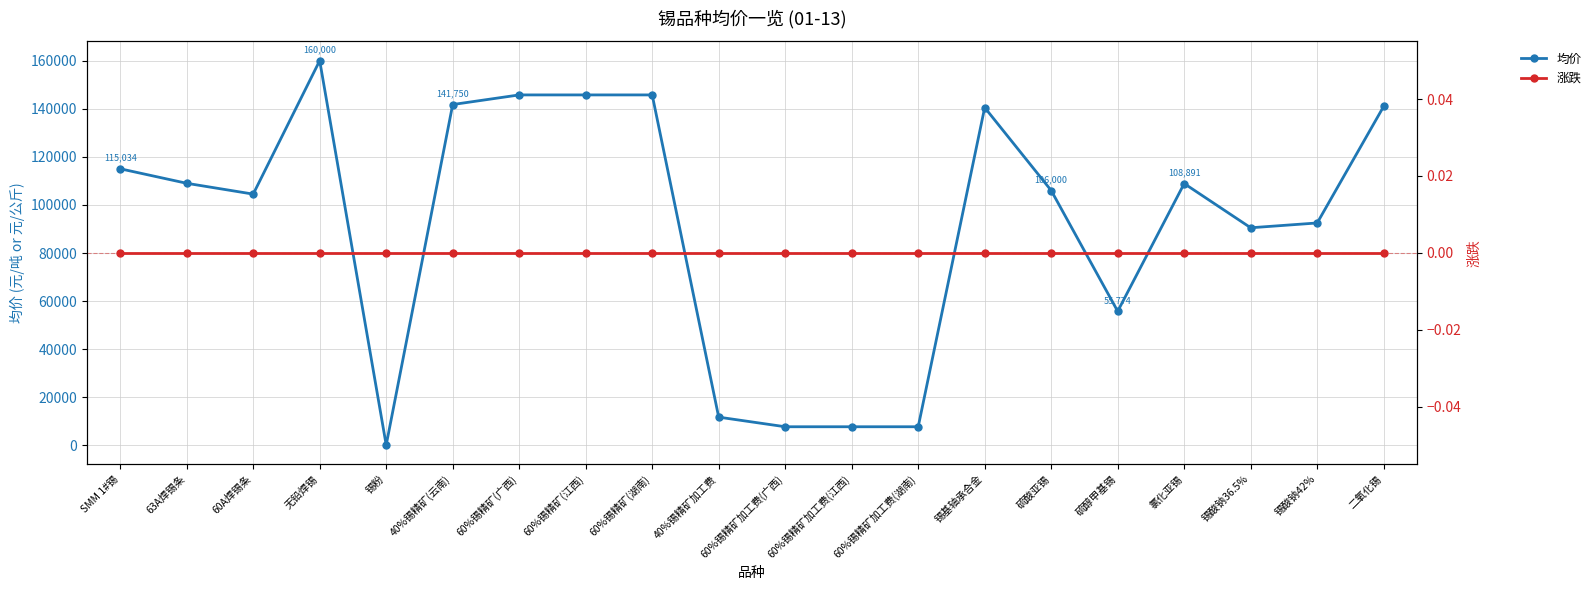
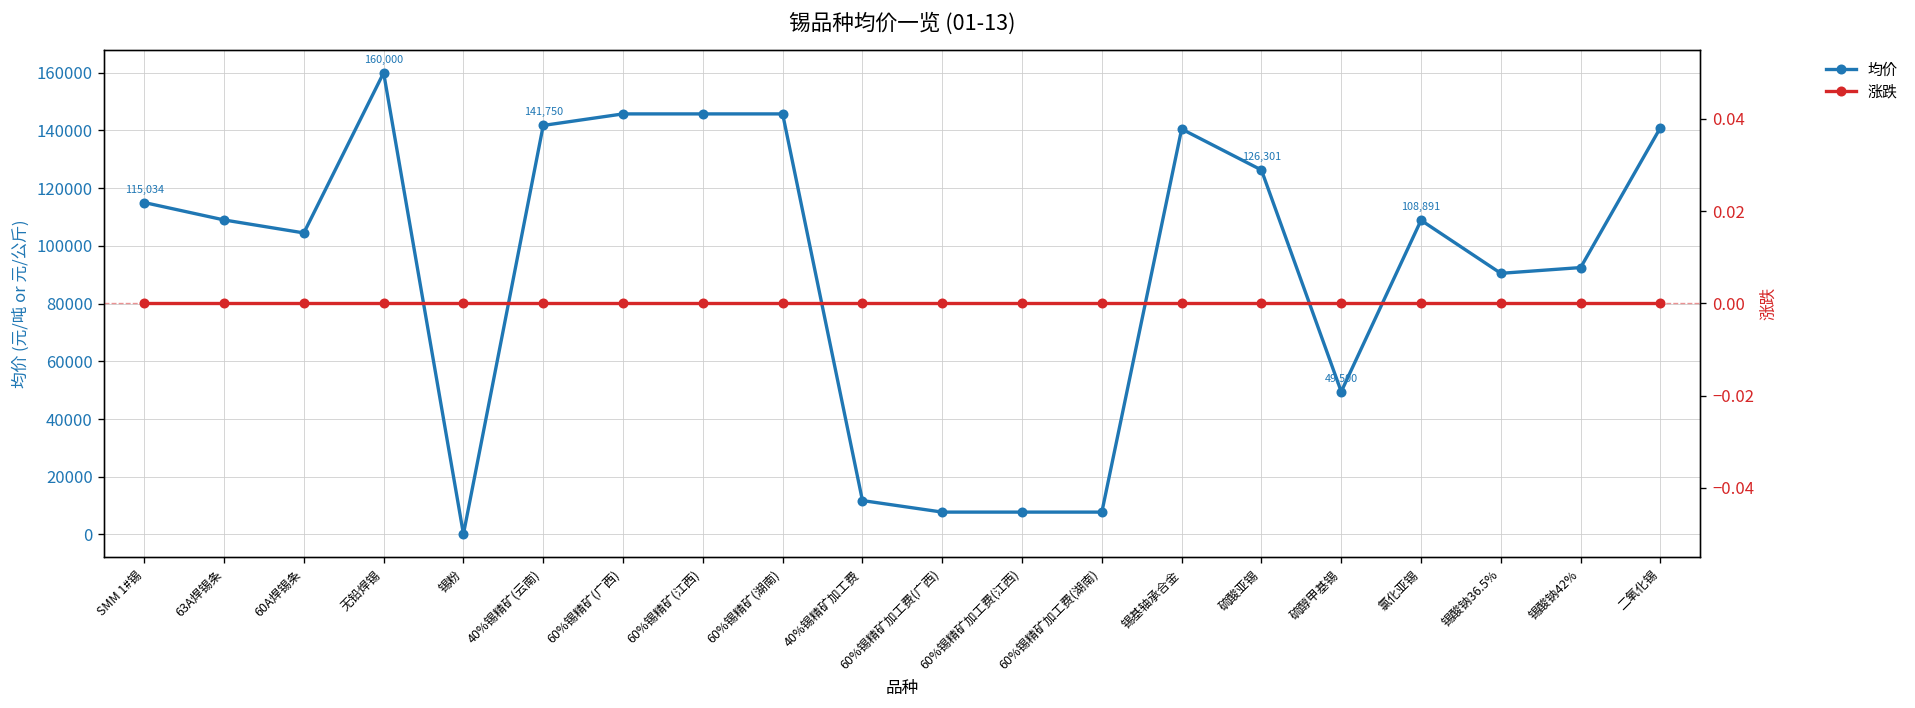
  {
    "均价": {
      "SMM 1#锡": "115,034",
      "无铅焊锡": "160,000",
      "40%锡精矿(云南)": "141,750",
-     "硫酸亚锡": "106,000",
-     "硫醇甲基锡": "55,774",
+     "硫酸亚锡": "126,301",
+     "硫醇甲基锡": "49,500",
      "氯化亚锡": "108,891"
    }
  }
